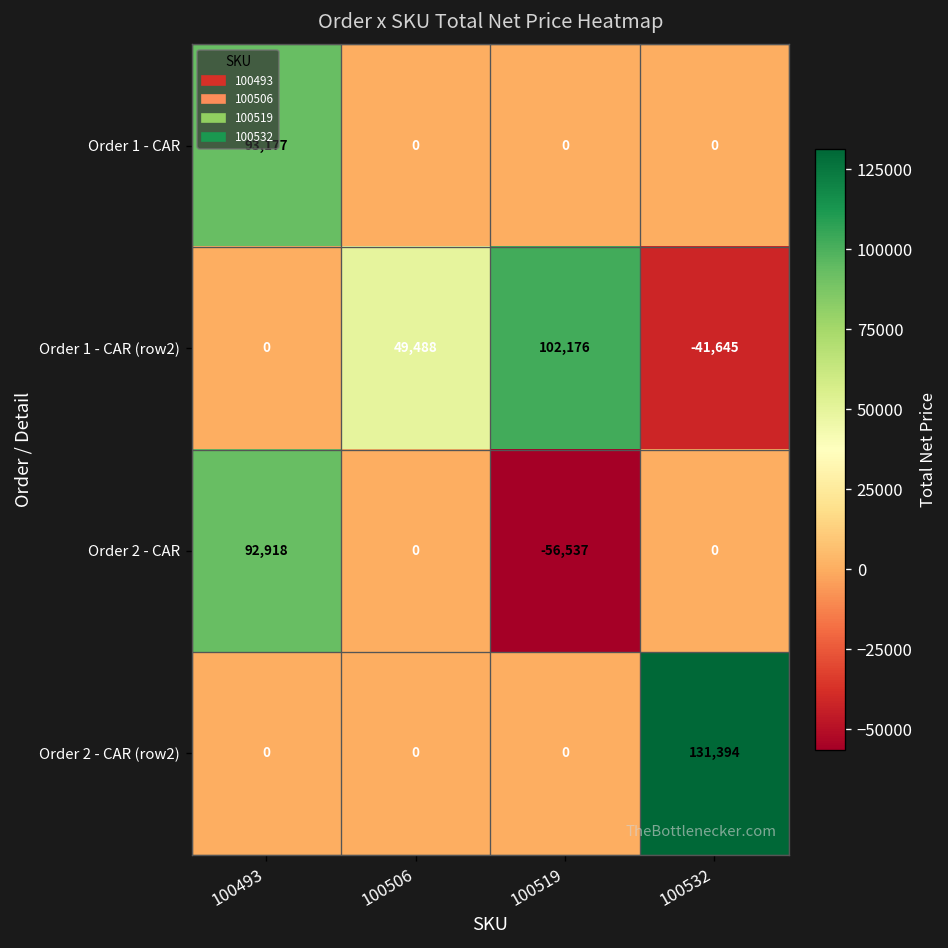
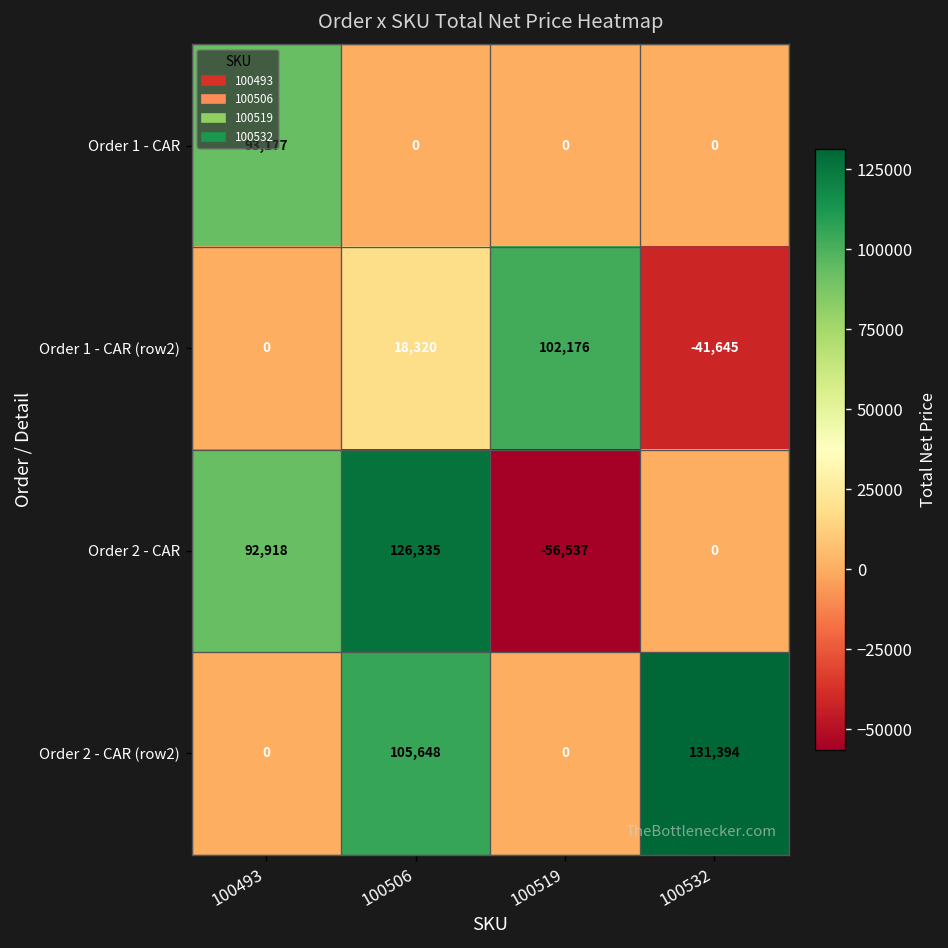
  {
    "Order 1 - CAR": {
      "100506": "0",
      "100519": "0",
      "100532": "0"
    },
    "Order 1 - CAR (row2)": {
      "100493": "0",
-     "100506": "49,488",
+     "100506": "18,320",
      "100519": "102,176",
      "100532": "-41,645"
    },
    "Order 2 - CAR": {
      "100493": "92,918",
-     "100506": "0",
+     "100506": "126,335",
      "100519": "-56,537",
      "100532": "0"
    },
    "Order 2 - CAR (row2)": {
      "100493": "0",
-     "100506": "0",
+     "100506": "105,648",
      "100519": "0"
    }
  }
